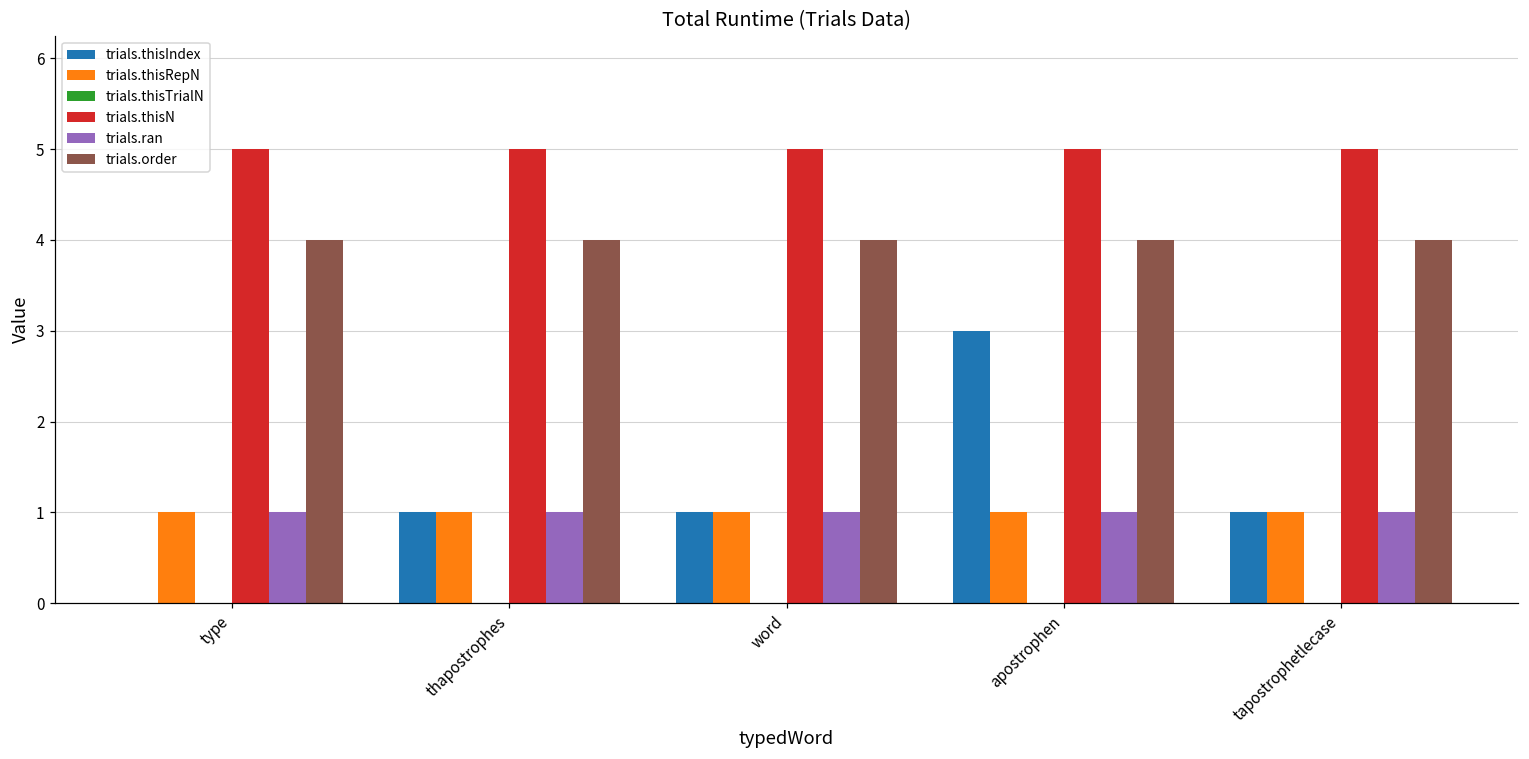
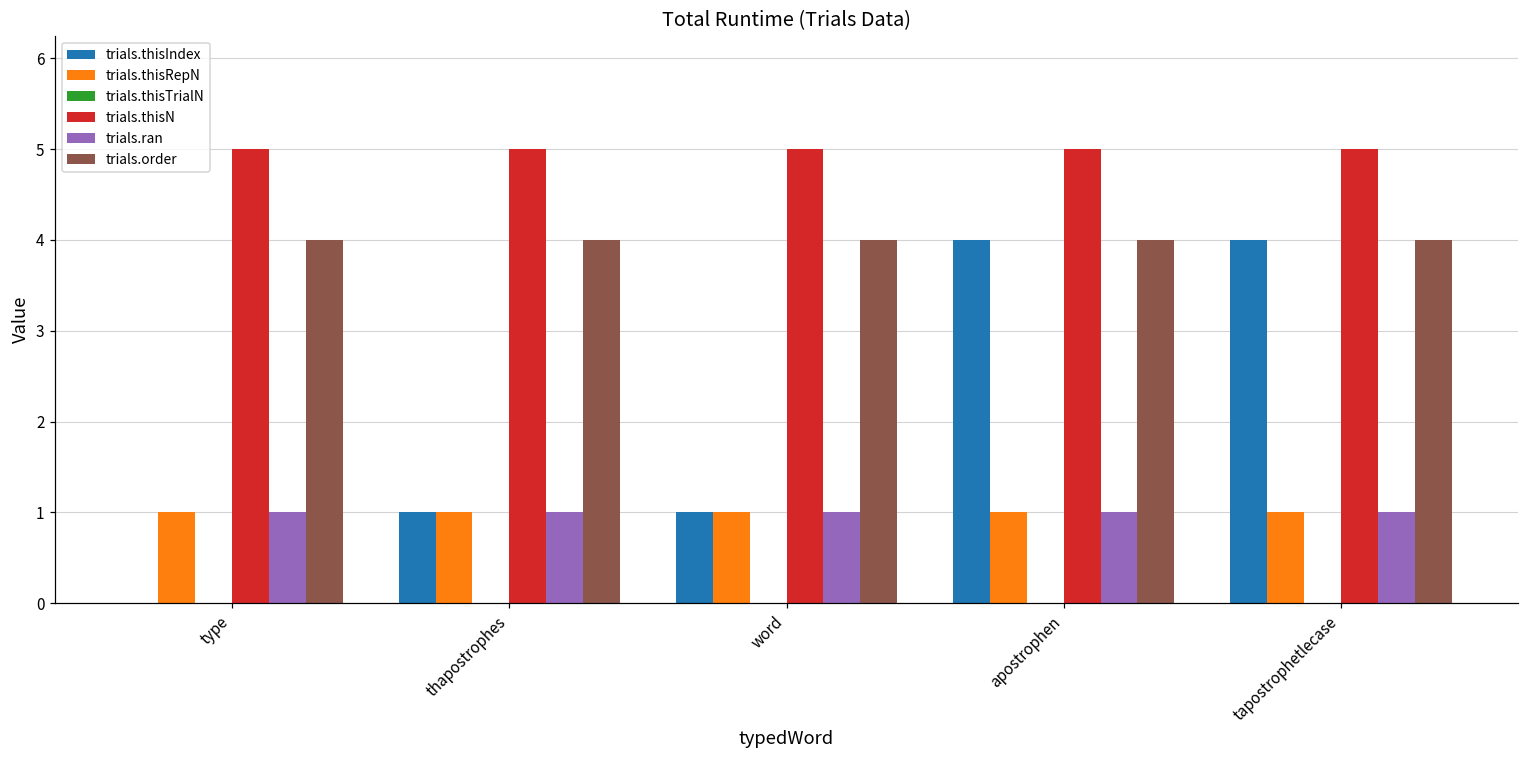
  {
    "trials.thisIndex": {
      "type": 0,
      "thapostrophes": 1,
      "word": 1,
-     "apostrophen": 3,
-     "tapostrophetlecase": 1
+     "apostrophen": 4,
+     "tapostrophetlecase": 4
    },
    "trials.thisRepN": {
      "type": 1,
      "thapostrophes": 1,
      "word": 1,
      "apostrophen": 1,
      "tapostrophetlecase": 1
    },
    "trials.thisTrialN": {
      "type": 0,
      "thapostrophes": 0,
      "word": 0,
      "apostrophen": 0,
      "tapostrophetlecase": 0
    },
    "trials.thisN": {
      "type": 5,
      "thapostrophes": 5,
      "word": 5,
      "apostrophen": 5,
      "tapostrophetlecase": 5
    },
    "trials.ran": {
      "type": 1,
      "thapostrophes": 1,
      "word": 1,
      "apostrophen": 1,
      "tapostrophetlecase": 1
    },
    "trials.order": {
      "type": 4,
      "thapostrophes": 4,
      "word": 4,
      "apostrophen": 4,
      "tapostrophetlecase": 4
    }
  }
